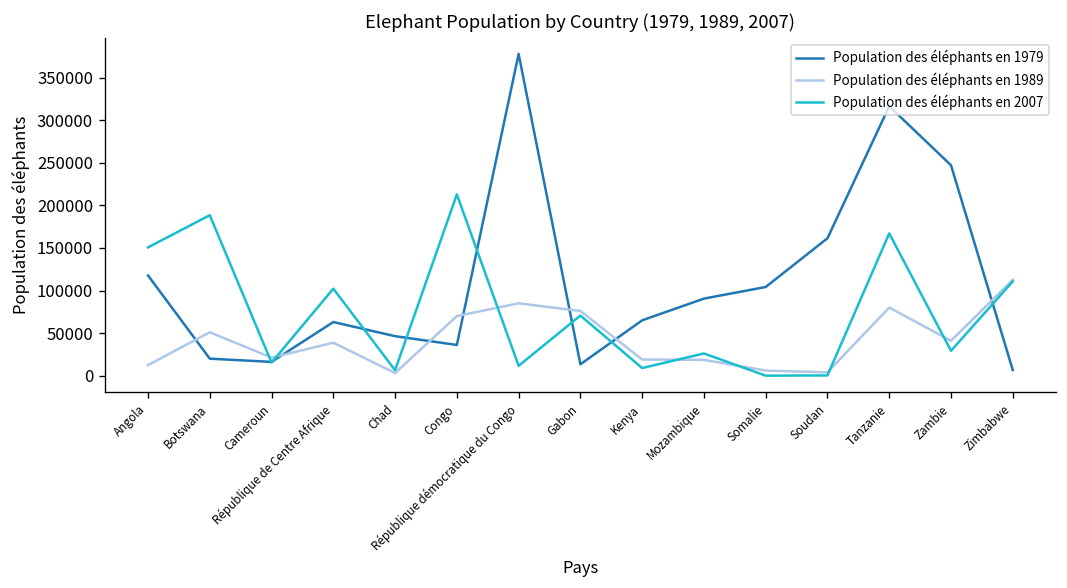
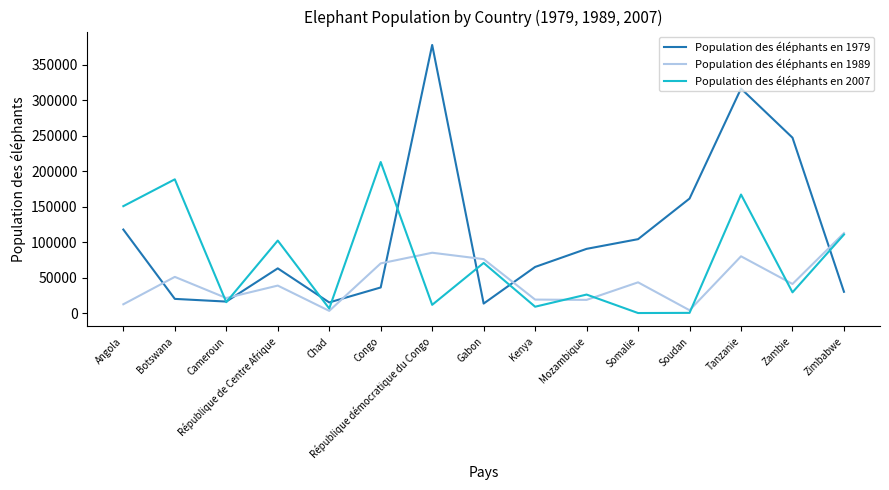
  {
    "Population des éléphants en 1979": {
      "Angola": 120000,
      "Botswana": 20000,
      "République de Centre Afrique": 60000,
-     "Chad": 50000,
+     "Chad": 20000,
      "Congo": 40000,
      "République démocratique du Congo": 380000,
      "Gabon": 10000,
      "Kenya": 70000,
      "Mozambique": 90000,
      "Somalie": 100000,
      "Soudan": 160000,
      "Zambie": 250000,
-     "Zimbabwe": 10000
+     "Zimbabwe": 30000
    },
    "Population des éléphants en 1989": {
      "Angola": 10000,
      "Botswana": 50000,
      "Cameroun": 20000,
      "République de Centre Afrique": 40000,
      "Congo": 70000,
      "République démocratique du Congo": 90000,
      "Gabon": 80000,
      "Kenya": 20000,
      "Mozambique": 20000,
-     "Somalie": 10000,
+     "Somalie": 40000,
      "Soudan": 0,
      "Tanzanie": 80000,
      "Zambie": 40000
    },
    "Population des éléphants en 2007": {
      "Angola": 150000,
      "Botswana": 190000,
      "République de Centre Afrique": 100000,
      "Congo": 210000,
      "République démocratique du Congo": 10000,
      "Gabon": 70000,
      "Kenya": 10000,
      "Mozambique": 30000,
      "Somalie": 0,
      "Soudan": 0,
      "Tanzanie": 170000,
      "Zambie": 30000
    }
  }
